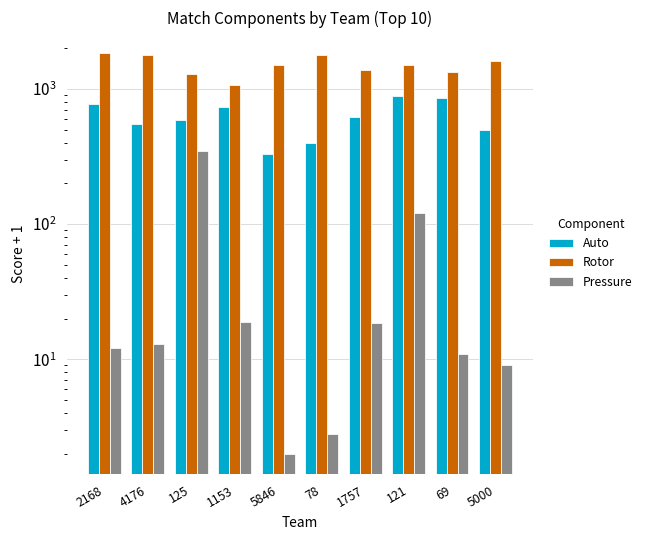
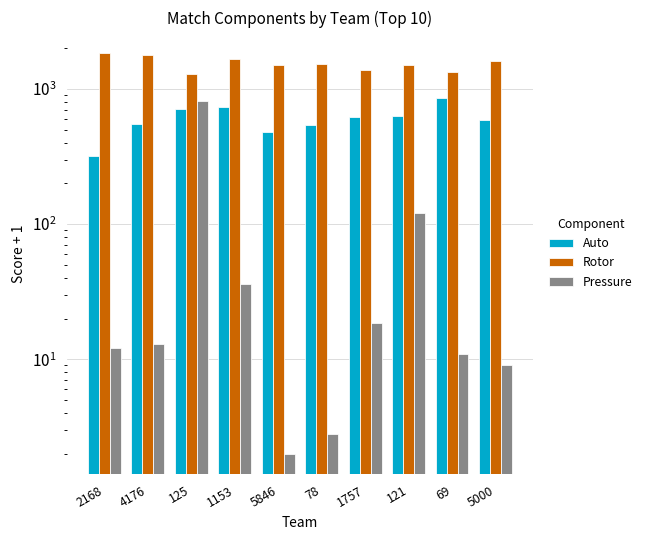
  {
    "Auto": {
-     "2168": 800,
+     "2168": 320,
      "4176": 600,
-     "125": 600,
+     "125": 700,
      "1153": 700,
-     "5846": 330,
-     "78": 390,
+     "5846": 480,
+     "78": 500,
      "1757": 600,
-     "121": 900,
+     "121": 600,
      "69": 800,
-     "5000": 500
+     "5000": 600
    },
    "Rotor": {
      "2168": 1800,
      "4176": 1800,
      "125": 1300,
-     "1153": 1100,
+     "1153": 1700,
      "5846": 1500,
-     "78": 1800,
+     "78": 1500,
      "1757": 1400,
      "121": 1500,
      "69": 1300,
      "5000": 1600
    },
    "Pressure": {
      "2168": 12,
      "4176": 13,
-     "125": 350,
-     "1153": 19,
+     "125": 800,
+     "1153": 36,
      "5846": 2,
      "78": 2.8,
      "1757": 19,
      "121": 120,
      "69": 11,
      "5000": 9
    }
  }
